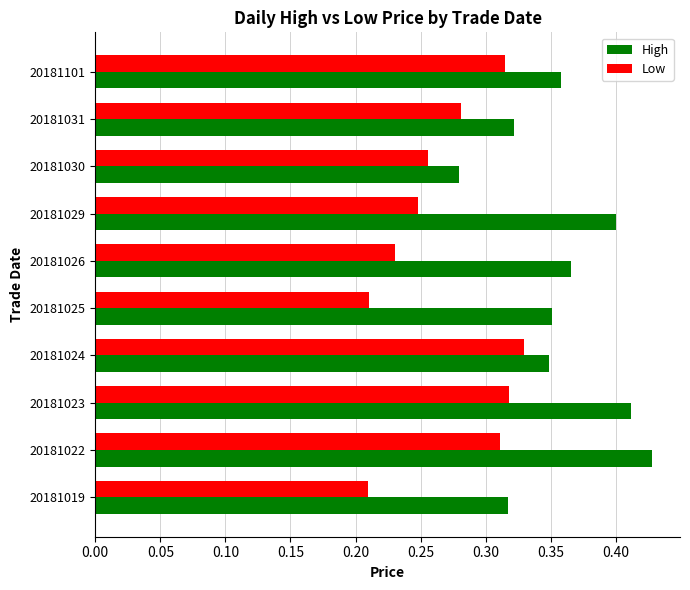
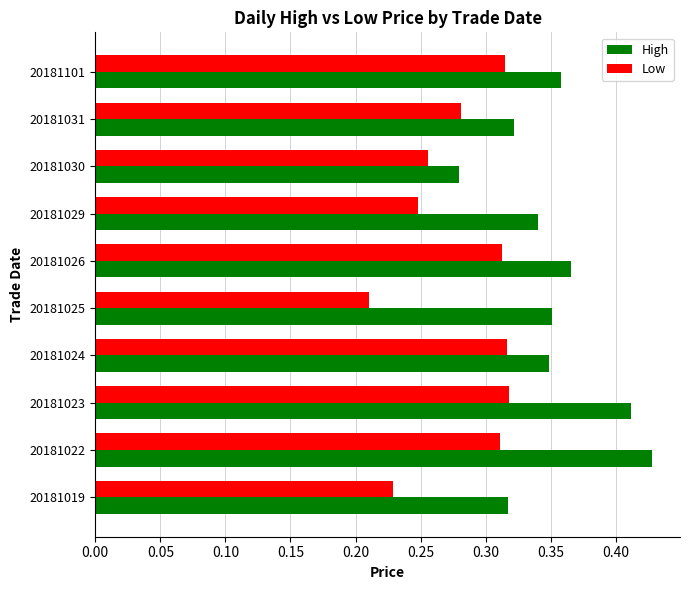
  {
    "High": {
      "20181101": 0.358,
      "20181031": 0.322,
      "20181030": 0.28,
-     "20181029": 0.40,
+     "20181029": 0.34,
      "20181026": 0.365,
      "20181025": 0.35,
      "20181024": 0.35,
      "20181023": 0.41,
      "20181022": 0.428,
      "20181019": 0.317
    },
    "Low": {
      "20181101": 0.315,
      "20181031": 0.281,
      "20181030": 0.256,
      "20181029": 0.248,
-     "20181026": 0.231,
+     "20181026": 0.313,
      "20181025": 0.210,
-     "20181024": 0.329,
+     "20181024": 0.317,
      "20181023": 0.318,
      "20181022": 0.311,
-     "20181019": 0.210
+     "20181019": 0.229
    }
  }
